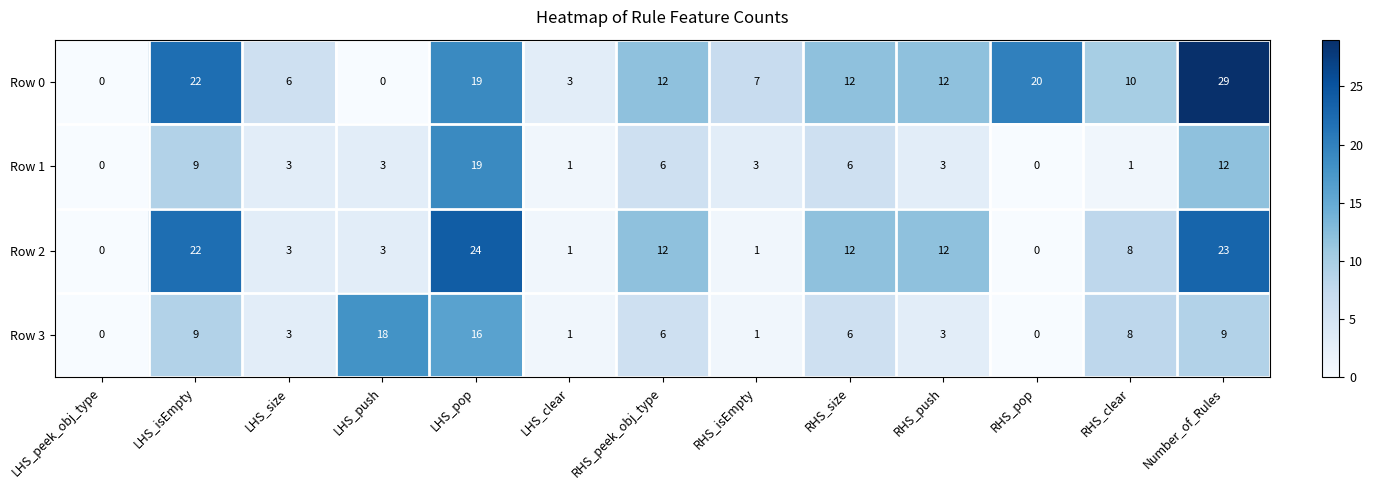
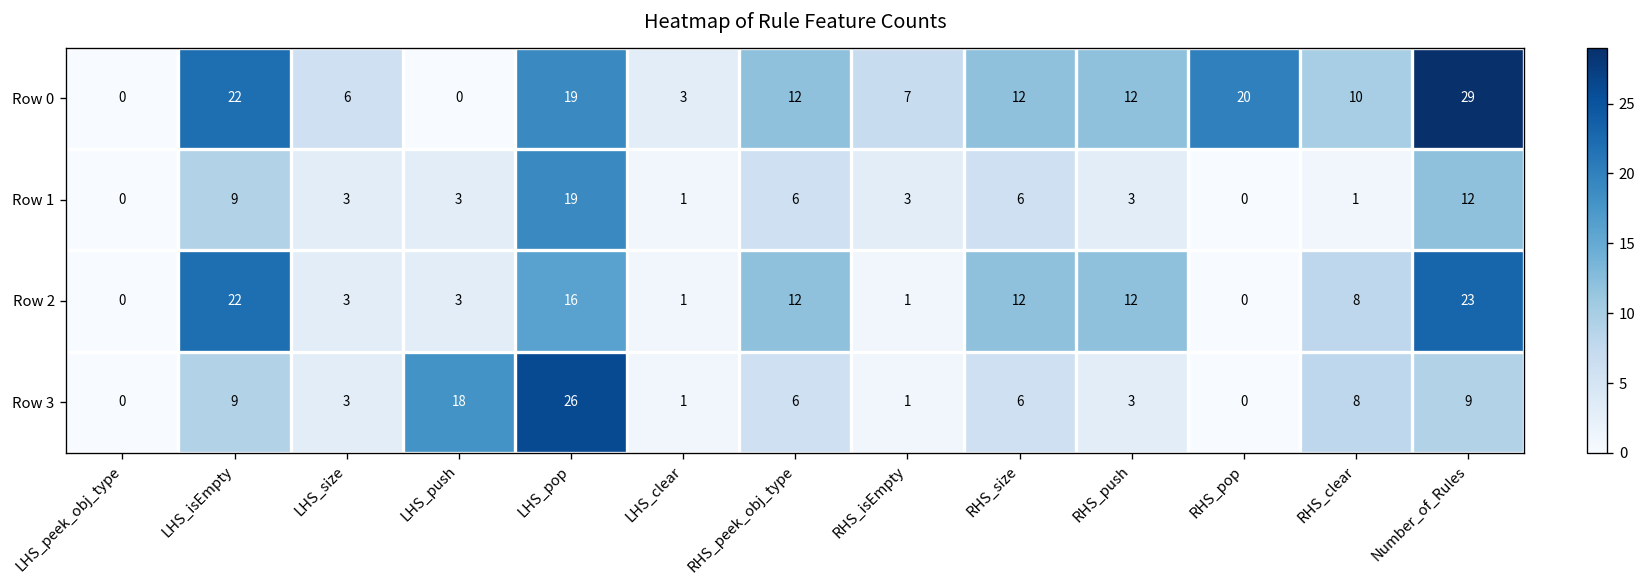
  {
    "Row 0": {
      "LHS_peek_obj_type": 0,
      "LHS_isEmpty": 22,
      "LHS_size": 6,
      "LHS_push": 0,
      "LHS_pop": 19,
      "LHS_clear": 3,
      "RHS_peek_obj_type": 12,
      "RHS_isEmpty": 7,
      "RHS_size": 12,
      "RHS_push": 12,
      "RHS_pop": 20,
      "RHS_clear": 10,
      "Number_of_Rules": 29
    },
    "Row 1": {
      "LHS_peek_obj_type": 0,
      "LHS_isEmpty": 9,
      "LHS_size": 3,
      "LHS_push": 3,
      "LHS_pop": 19,
      "LHS_clear": 1,
      "RHS_peek_obj_type": 6,
      "RHS_isEmpty": 3,
      "RHS_size": 6,
      "RHS_push": 3,
      "RHS_pop": 0,
      "RHS_clear": 1,
      "Number_of_Rules": 12
    },
    "Row 2": {
      "LHS_peek_obj_type": 0,
      "LHS_isEmpty": 22,
      "LHS_size": 3,
      "LHS_push": 3,
-     "LHS_pop": 24,
+     "LHS_pop": 16,
      "LHS_clear": 1,
      "RHS_peek_obj_type": 12,
      "RHS_isEmpty": 1,
      "RHS_size": 12,
      "RHS_push": 12,
      "RHS_pop": 0,
      "RHS_clear": 8,
      "Number_of_Rules": 23
    },
    "Row 3": {
      "LHS_peek_obj_type": 0,
      "LHS_isEmpty": 9,
      "LHS_size": 3,
      "LHS_push": 18,
-     "LHS_pop": 16,
+     "LHS_pop": 26,
      "LHS_clear": 1,
      "RHS_peek_obj_type": 6,
      "RHS_isEmpty": 1,
      "RHS_size": 6,
      "RHS_push": 3,
      "RHS_pop": 0,
      "RHS_clear": 8,
      "Number_of_Rules": 9
    }
  }
